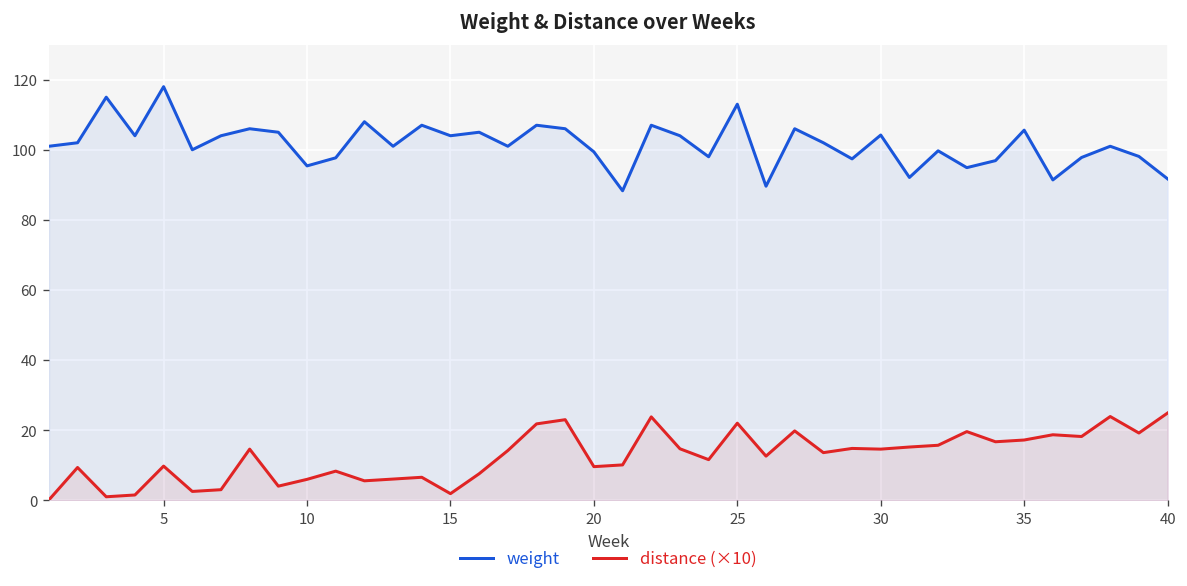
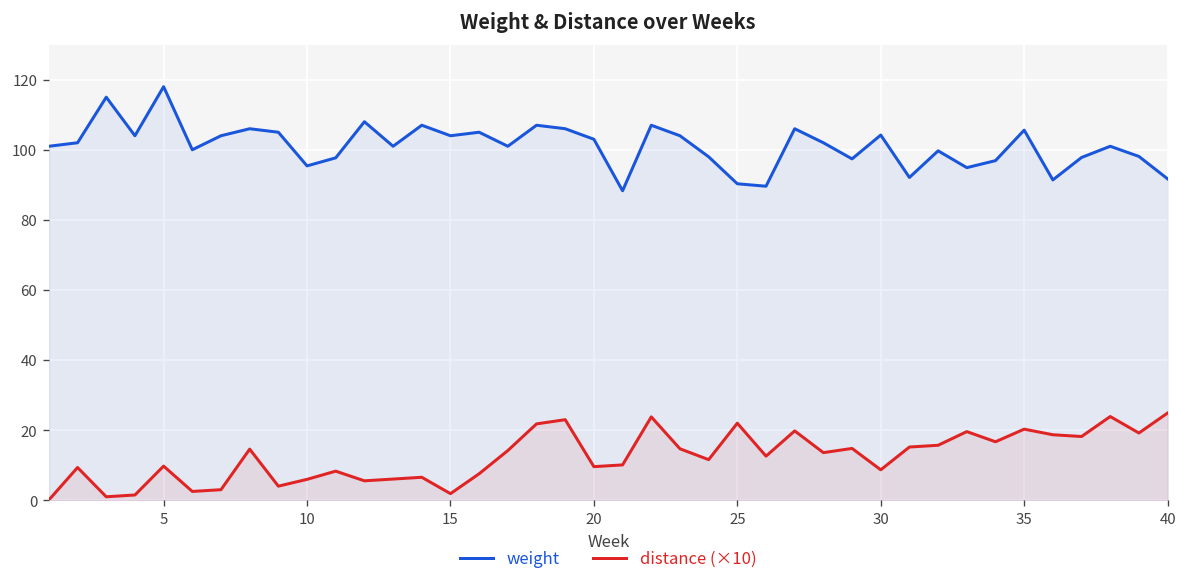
  {
    "weight": {
      "5": 118,
      "10": 95,
      "15": 104,
-     "20": 99,
-     "25": 113,
+     "20": 103,
+     "25": 90,
      "30": 104,
      "35": 106,
      "40": 92
    },
    "distance (×10)": {
      "5": 10,
      "10": 6,
      "15": 2,
      "20": 10,
      "25": 22,
-     "30": 15,
-     "35": 17,
+     "30": 9,
+     "35": 20,
      "40": 25
    }
  }
